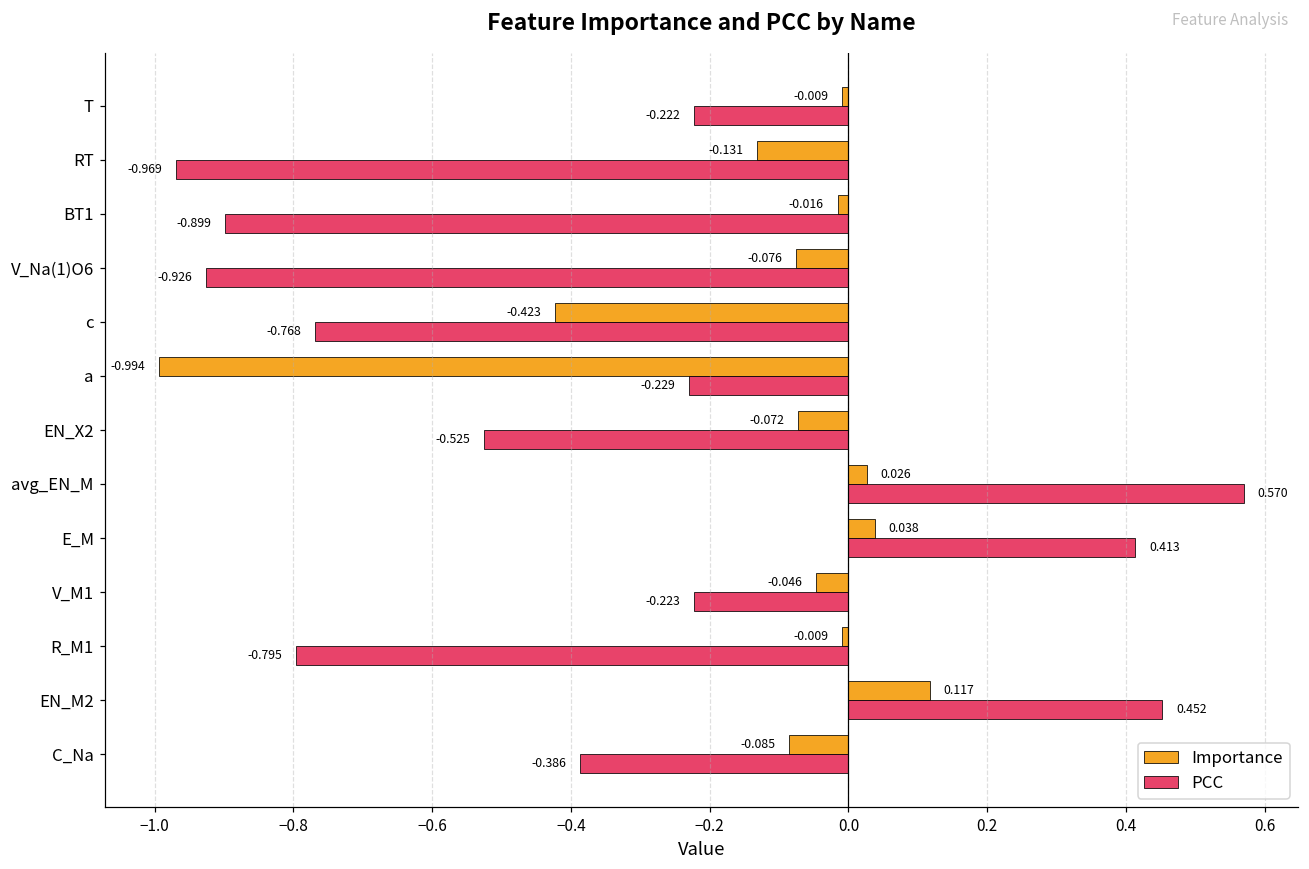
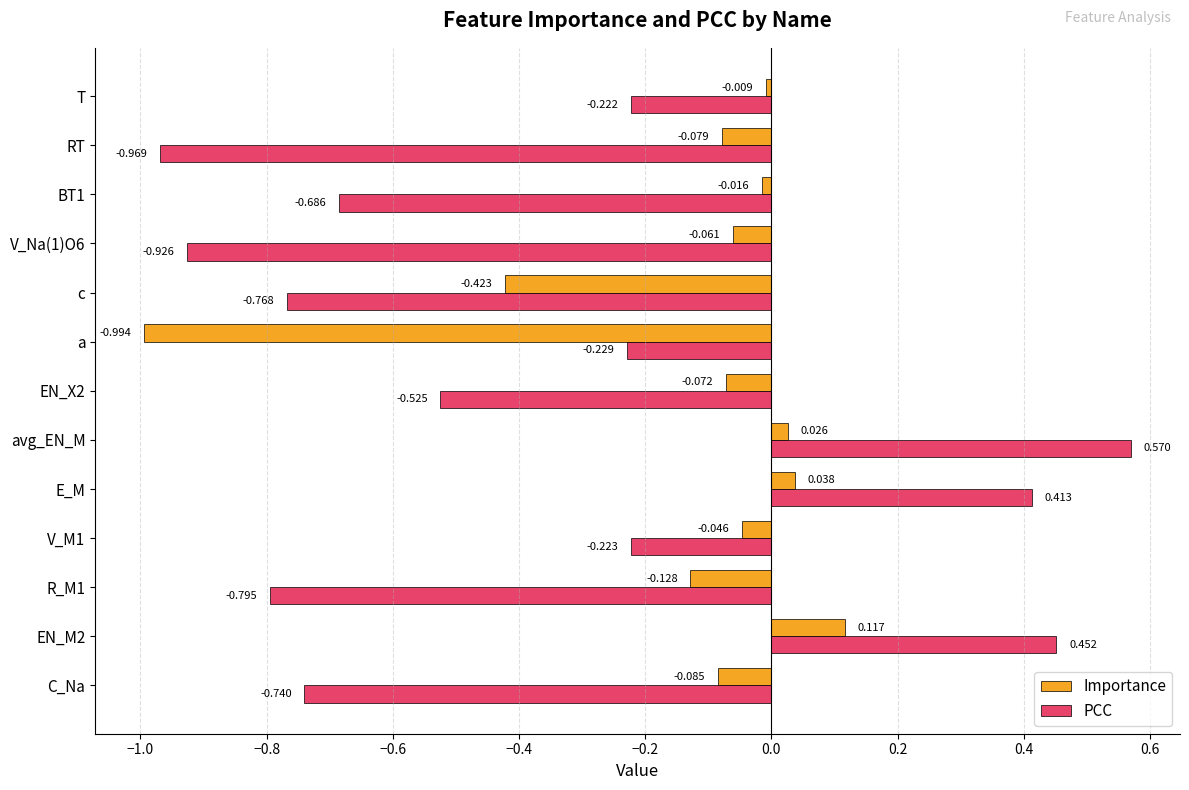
  {
    "Importance": {
      "T": -0.009,
-     "RT": -0.131,
+     "RT": -0.079,
      "BT1": -0.016,
-     "V_Na(1)O6": -0.076,
+     "V_Na(1)O6": -0.061,
      "c": -0.423,
      "a": -0.994,
      "EN_X2": -0.072,
      "avg_EN_M": 0.026,
      "E_M": 0.038,
      "V_M1": -0.046,
-     "R_M1": -0.009,
+     "R_M1": -0.128,
      "EN_M2": 0.117,
      "C_Na": -0.085
    },
    "PCC": {
      "T": -0.222,
      "RT": -0.969,
-     "BT1": -0.899,
+     "BT1": -0.686,
      "V_Na(1)O6": -0.926,
      "c": -0.768,
      "a": -0.229,
      "EN_X2": -0.525,
      "avg_EN_M": 0.570,
      "E_M": 0.413,
      "V_M1": -0.223,
      "R_M1": -0.795,
      "EN_M2": 0.452,
-     "C_Na": -0.386
+     "C_Na": -0.740
    }
  }
